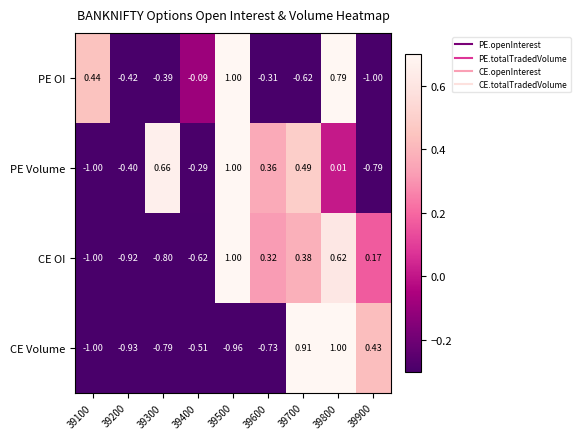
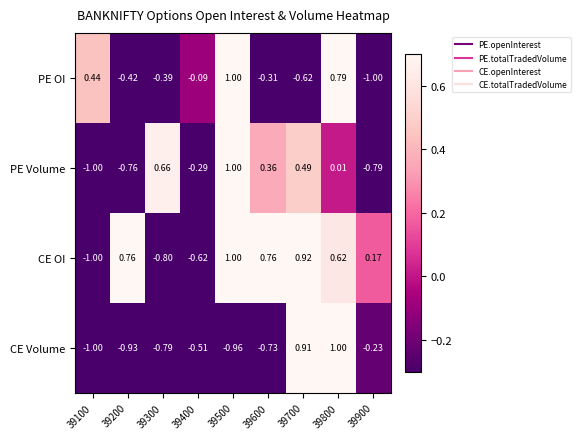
  {
    "PE OI": {
      "39100": 0.44,
      "39200": -0.42,
      "39300": -0.39,
      "39400": -0.09,
      "39500": 1.00,
      "39600": -0.31,
      "39700": -0.62,
      "39800": 0.79,
      "39900": -1.00
    },
    "PE Volume": {
      "39100": -1.00,
-     "39200": -0.40,
+     "39200": -0.76,
      "39300": 0.66,
      "39400": -0.29,
      "39500": 1.00,
      "39600": 0.36,
      "39700": 0.49,
      "39800": 0.01,
      "39900": -0.79
    },
    "CE OI": {
      "39100": -1.00,
-     "39200": -0.92,
+     "39200": 0.76,
      "39300": -0.80,
      "39400": -0.62,
      "39500": 1.00,
-     "39600": 0.32,
-     "39700": 0.38,
+     "39600": 0.76,
+     "39700": 0.92,
      "39800": 0.62,
      "39900": 0.17
    },
    "CE Volume": {
      "39100": -1.00,
      "39200": -0.93,
      "39300": -0.79,
      "39400": -0.51,
      "39500": -0.96,
      "39600": -0.73,
      "39700": 0.91,
      "39800": 1.00,
-     "39900": 0.43
+     "39900": -0.23
    }
  }
